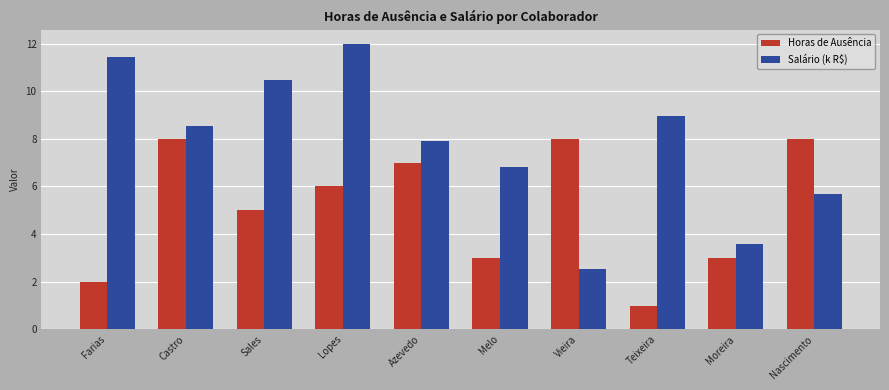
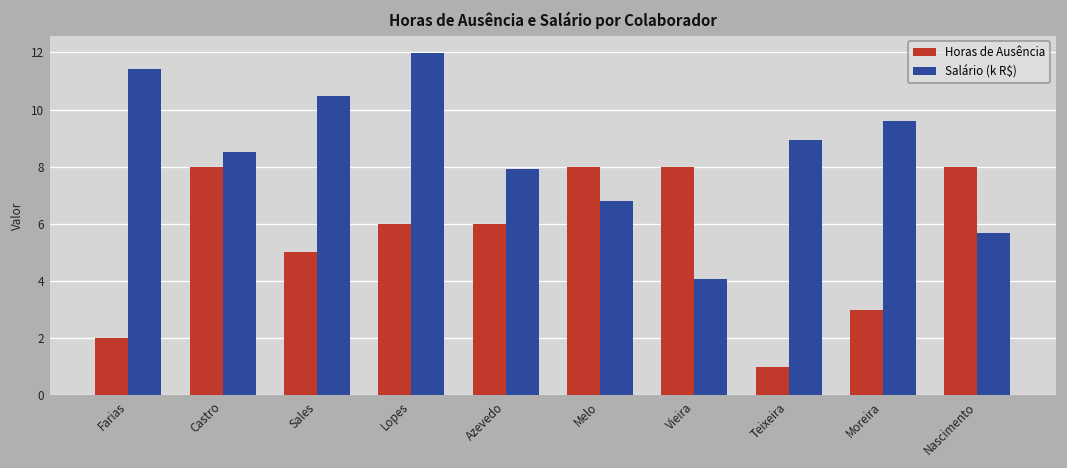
  {
    "Horas de Ausência": {
      "Farias": 2,
      "Castro": 8,
      "Sales": 5,
      "Lopes": 6,
-     "Azevedo": 7,
-     "Melo": 3,
+     "Azevedo": 6,
+     "Melo": 8,
      "Vieira": 8,
      "Teixeira": 1,
      "Moreira": 3,
      "Nascimento": 8
    },
    "Salário (k R$)": {
      "Farias": 11.4,
      "Castro": 8.5,
      "Sales": 10.5,
      "Lopes": 12.0,
      "Azevedo": 7.9,
      "Melo": 6.8,
-     "Vieira": 2.5,
+     "Vieira": 4.1,
      "Teixeira": 9.0,
-     "Moreira": 3.6,
+     "Moreira": 9.6,
      "Nascimento": 5.7
    }
  }
